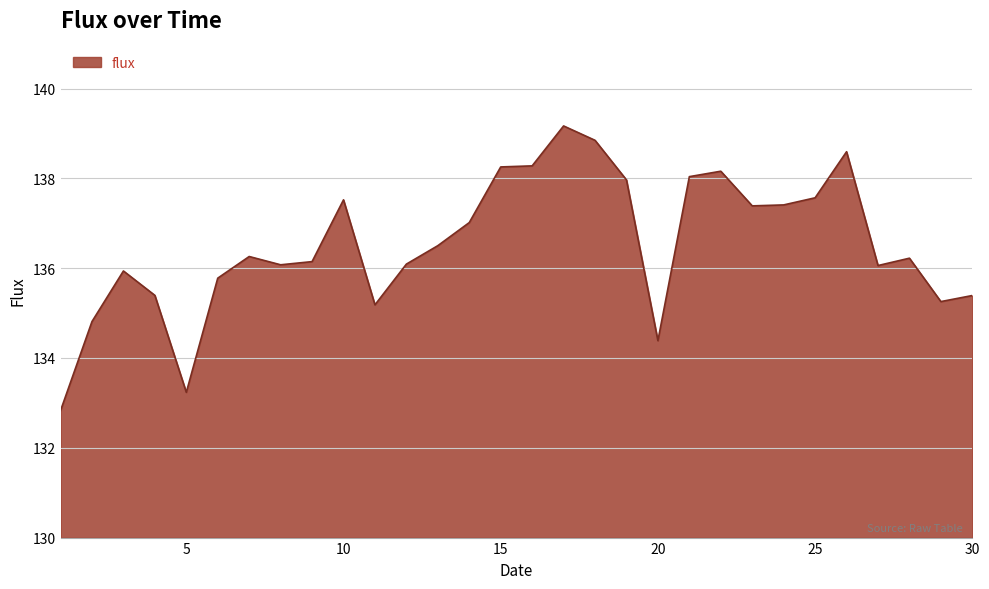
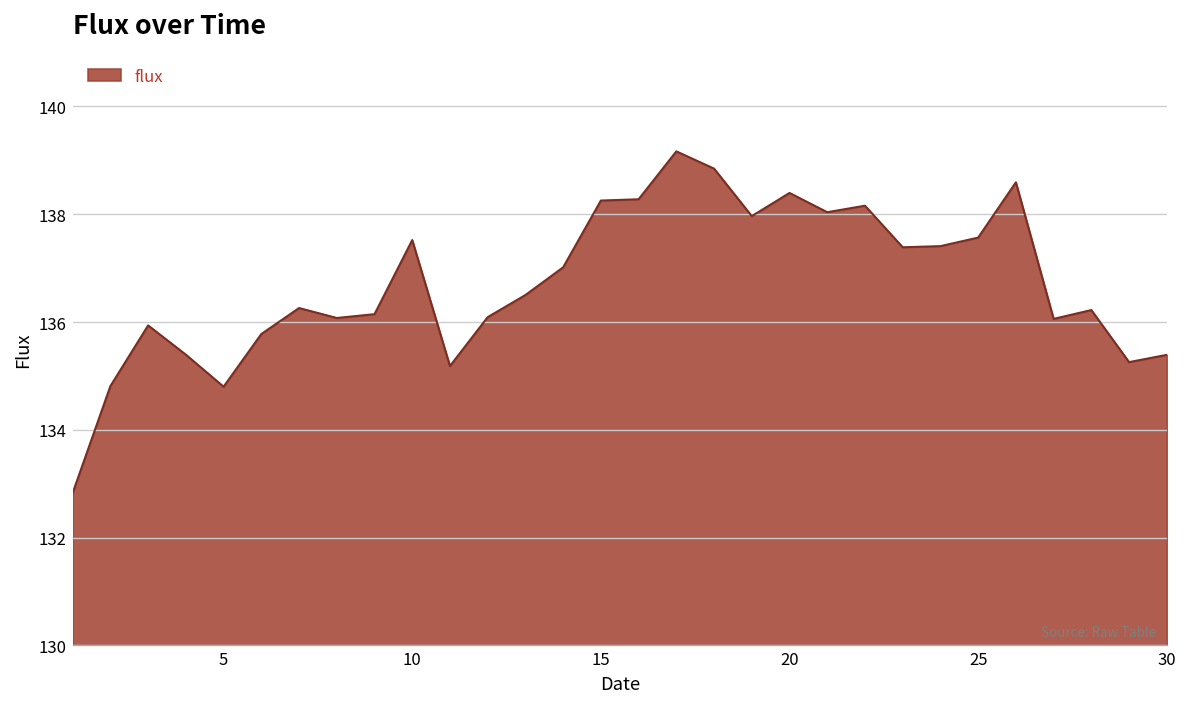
  {
-   "5": 133.2,
+   "5": 134.8,
    "10": 137.5,
    "15": 138.3,
-   "20": 134.4,
+   "20": 138.4,
    "25": 137.6,
    "30": 135.4
  }
